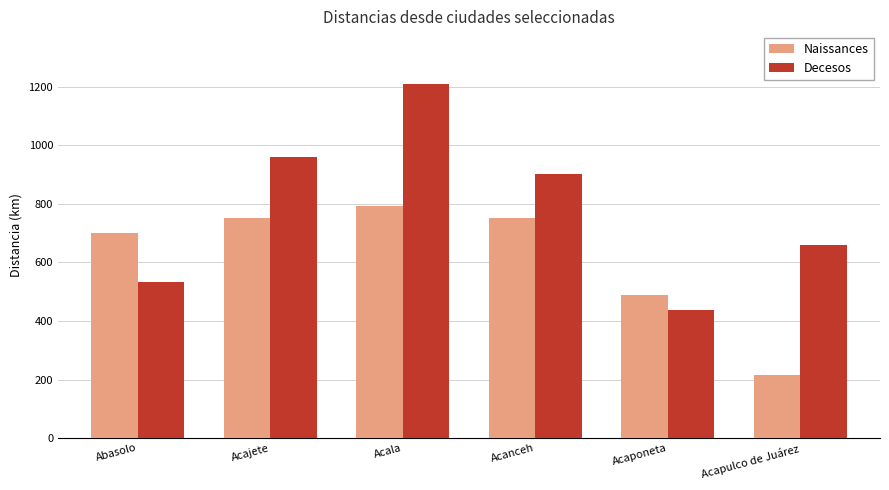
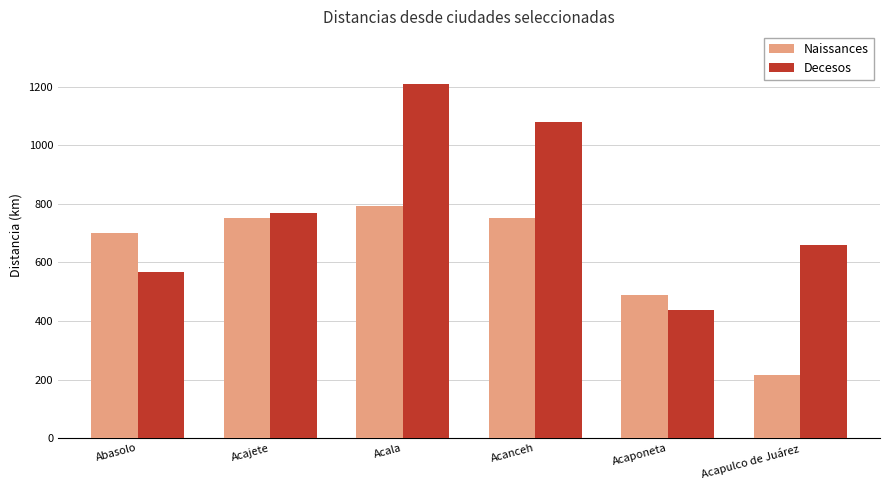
  {
    "Naissances": {
      "Abasolo": 700,
      "Acajete": 750,
      "Acala": 790,
      "Acanceh": 750,
      "Acaponeta": 490,
      "Acapulco de Juárez": 220
    },
    "Decesos": {
-     "Abasolo": 530,
-     "Acajete": 960,
+     "Abasolo": 570,
+     "Acajete": 770,
      "Acala": 1210,
-     "Acanceh": 900,
+     "Acanceh": 1080,
      "Acaponeta": 440,
      "Acapulco de Juárez": 660
    }
  }
